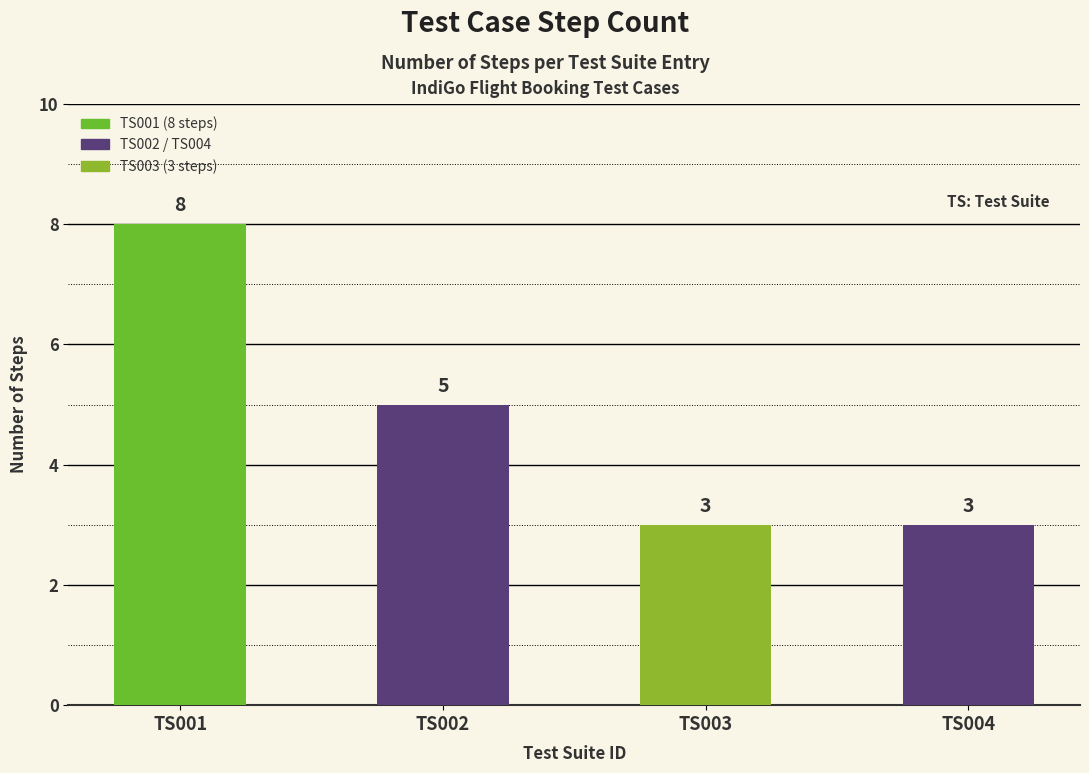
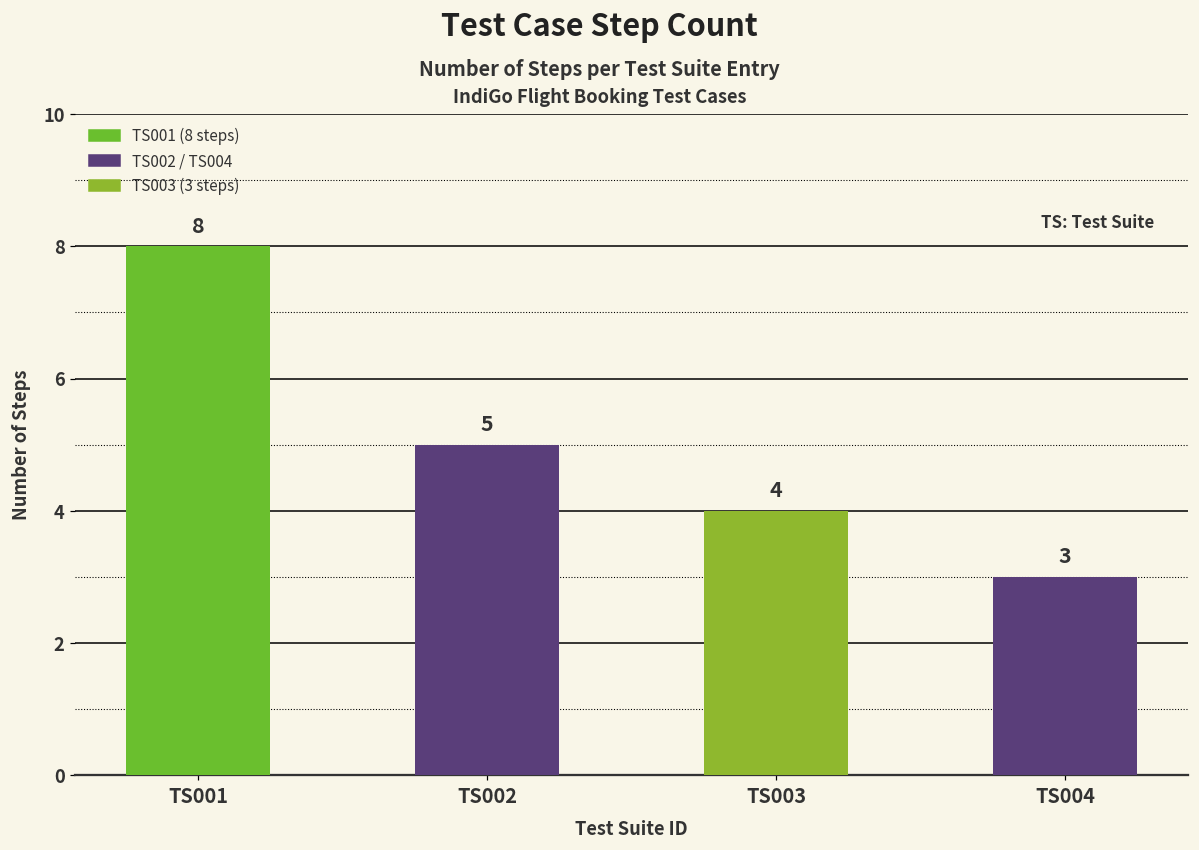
  {
    "TS001": 8,
    "TS002": 5,
-   "TS003": 3,
+   "TS003": 4,
    "TS004": 3
  }
